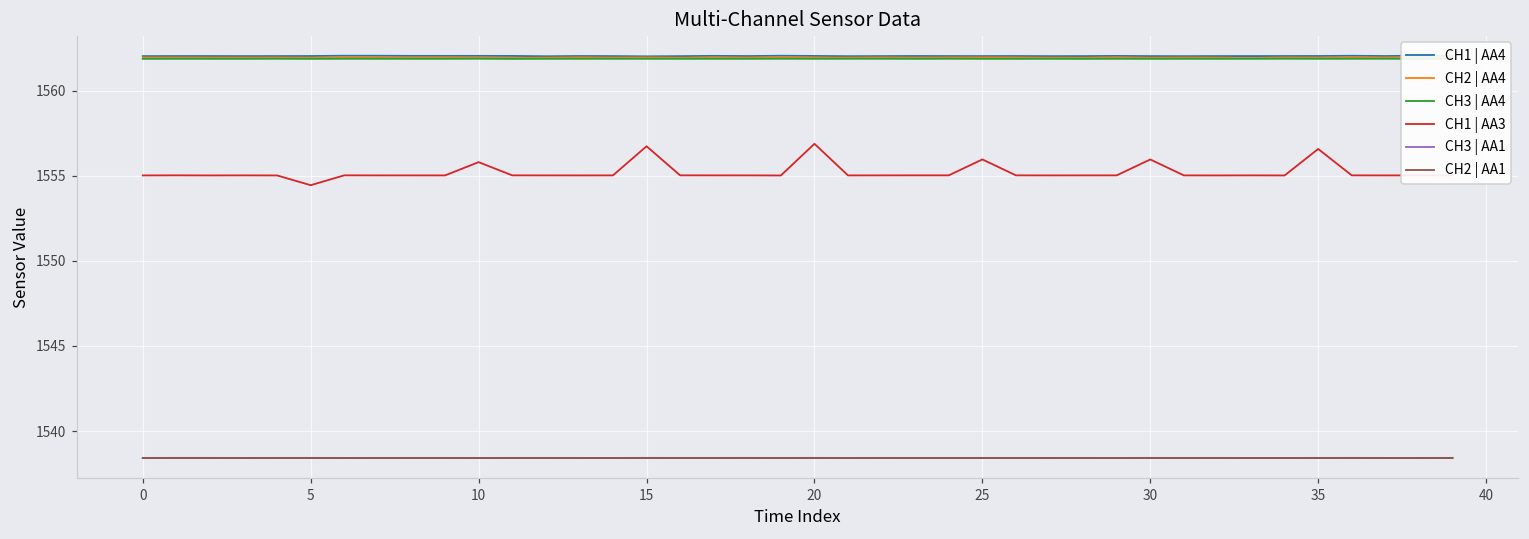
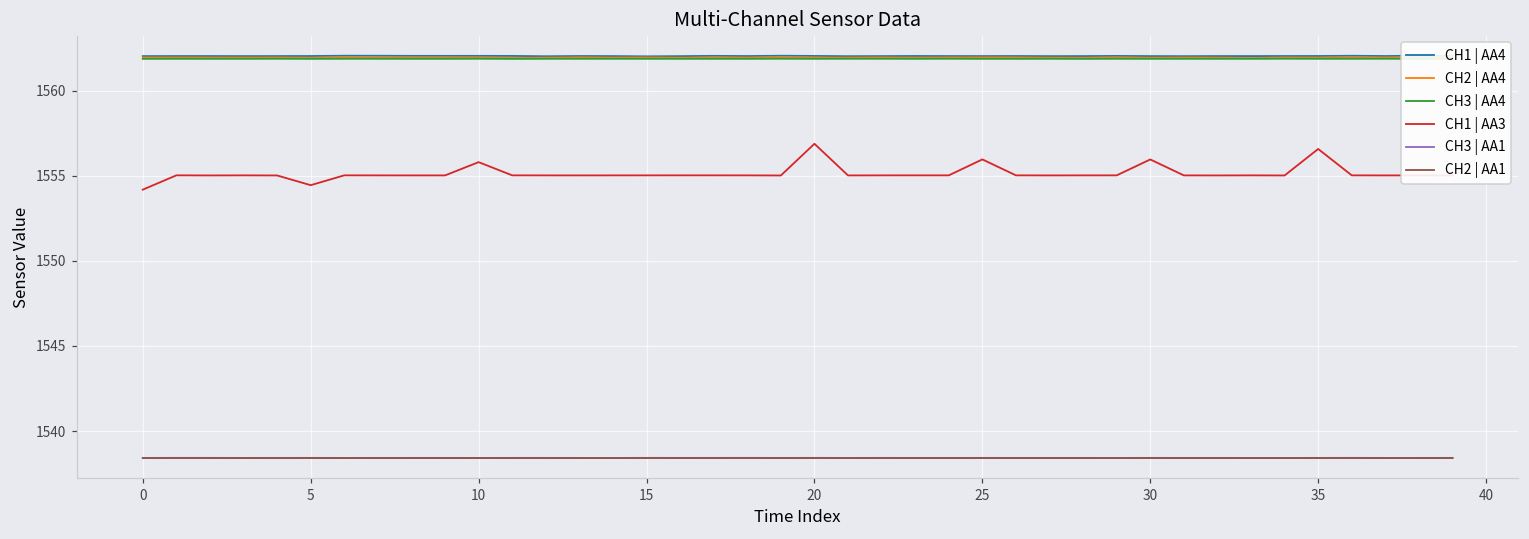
  {
    "CH1 | AA3": {
-     "0": 1555.0,
+     "0": 1554.2,
      "5": 1554.4,
      "10": 1555.8,
-     "15": 1556.7,
+     "15": 1555.0,
      "20": 1556.9,
      "25": 1556.0,
      "30": 1556.0,
      "35": 1556.6
    },
    "CH2 | AA1": {
      "0": 1538.4,
      "5": 1538.4,
      "10": 1538.4,
      "15": 1538.4,
      "20": 1538.4,
      "25": 1538.4,
      "30": 1538.4,
      "35": 1538.4
    }
  }
